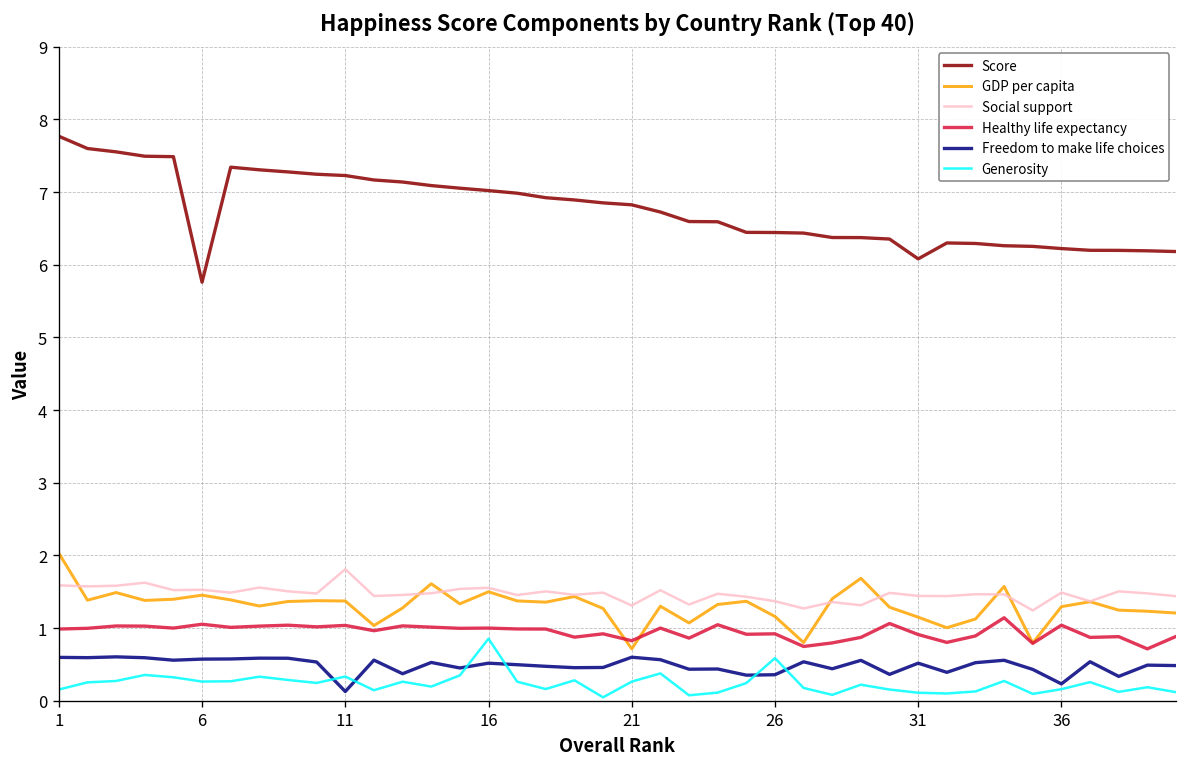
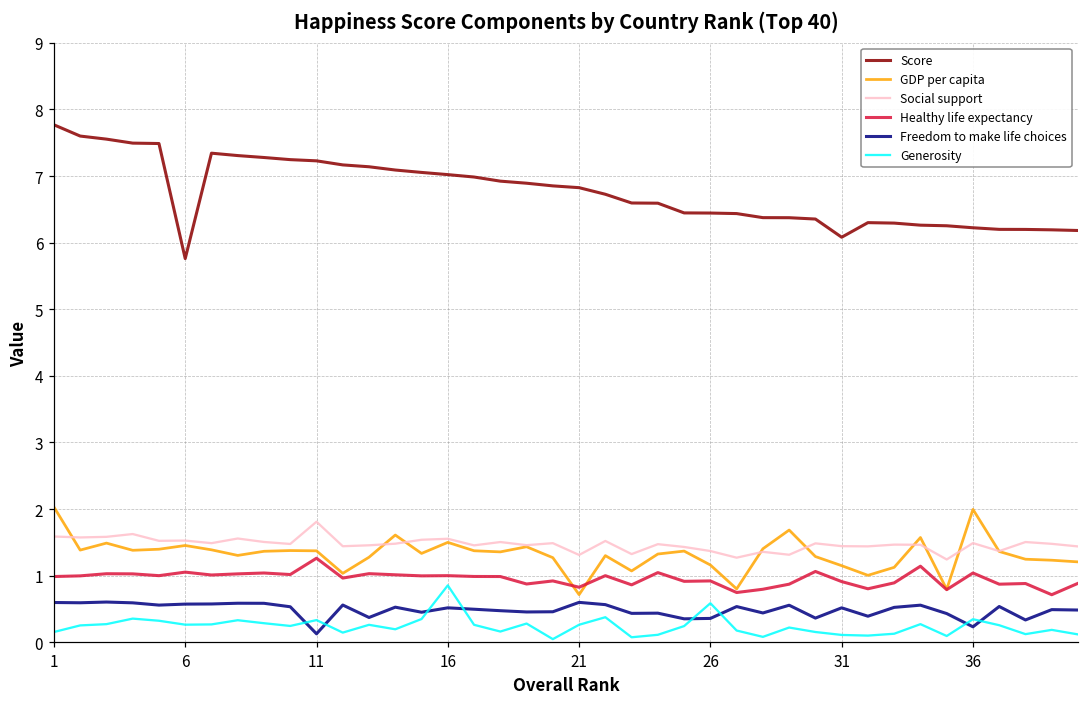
  {
    "Score": {
      "1": 7.8,
      "6": 5.8,
      "11": 7.2,
      "16": 7.0,
      "21": 6.8,
      "26": 6.4,
      "31": 6.1,
      "36": 6.2
    },
    "GDP per capita": {
      "1": 2.0,
      "6": 1.5,
      "11": 1.4,
      "16": 1.5,
      "21": 0.7,
      "26": 1.2,
      "31": 1.1,
-     "36": 1.3
+     "36": 2.0
    },
    "Social support": {
      "1": 1.6,
      "6": 1.5,
      "11": 1.8,
      "16": 1.6,
      "21": 1.3,
      "26": 1.4,
      "31": 1.4,
      "36": 1.5
    },
    "Healthy life expectancy": {
      "1": 1.0,
      "6": 1.1,
-     "11": 1.0,
+     "11": 1.3,
      "16": 1.0,
      "21": 0.8,
      "26": 0.9,
      "31": 0.9,
      "36": 1.0
    },
    "Freedom to make life choices": {
      "1": 0.6,
      "6": 0.6,
      "11": 0.1,
      "16": 0.5,
      "21": 0.6,
      "26": 0.4,
      "31": 0.5,
      "36": 0.2
    },
    "Generosity": {
      "1": 0.2,
      "6": 0.3,
      "11": 0.3,
      "16": 0.9,
      "21": 0.3,
      "26": 0.6,
      "31": 0.1,
-     "36": 0.2
+     "36": 0.3
    }
  }
